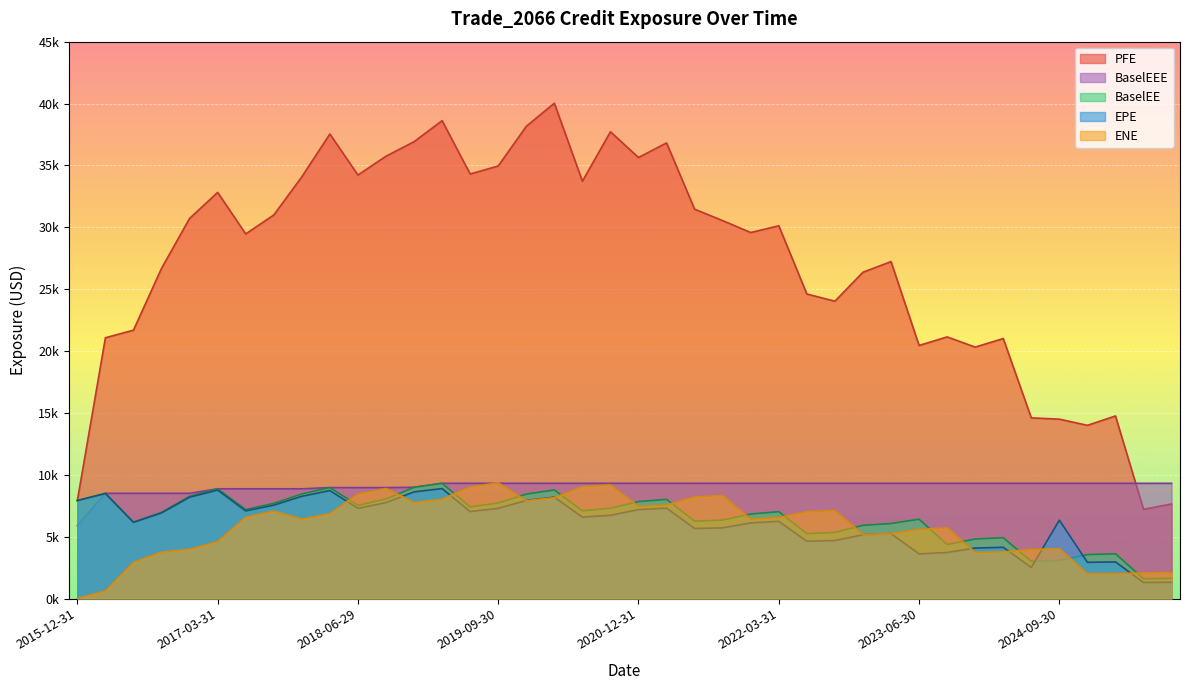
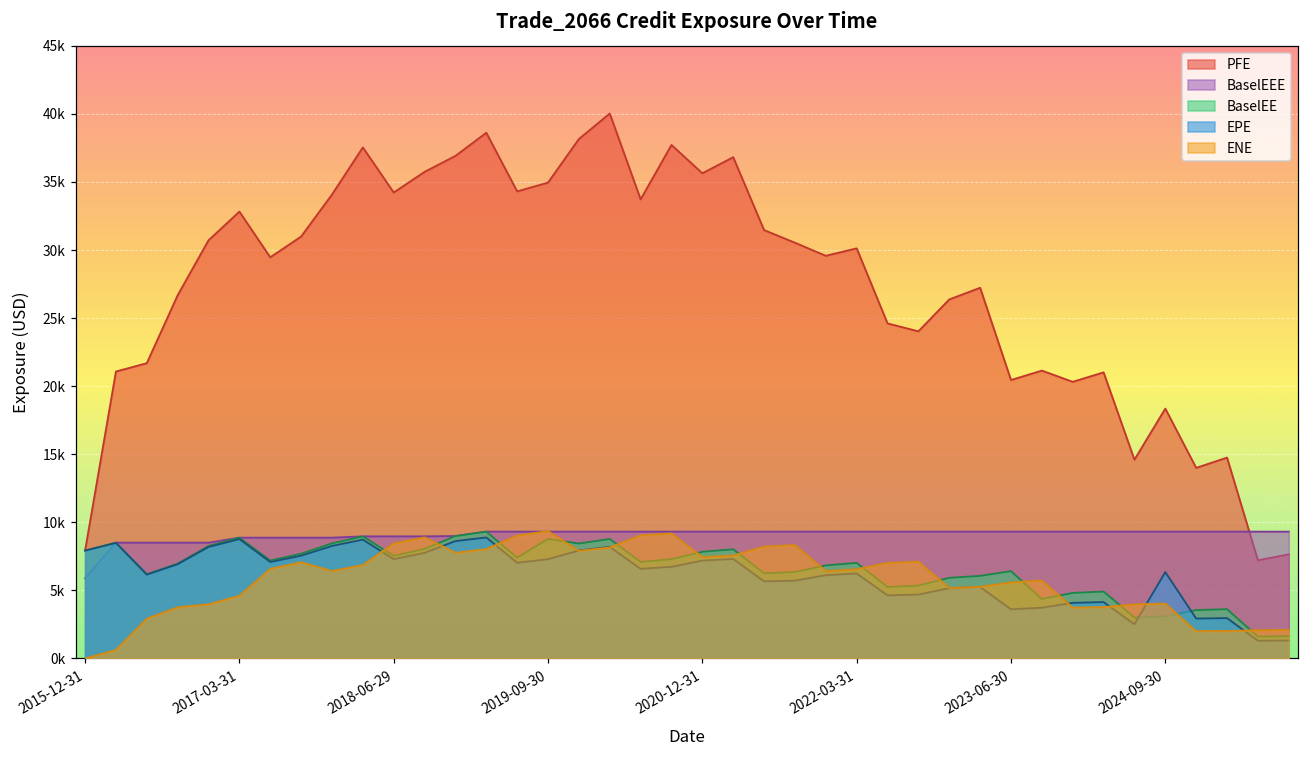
  {
    "PFE": {
      "2017-03-31": 32800,
      "2018-06-29": 34200,
      "2019-09-30": 35000,
      "2020-12-31": 35600,
      "2022-03-31": 30100,
      "2023-06-30": 20500,
-     "2024-09-30": 14500
+     "2024-09-30": 18300
    },
    "BaselEEE": {
      "2015-12-31": 5900,
      "2018-06-29": 9000,
      "2020-12-31": 9300,
      "2022-03-31": 9300,
      "2023-06-30": 9300,
      "2024-09-30": 9300
    },
    "BaselEE": {
      "2018-06-29": 7500,
-     "2019-09-30": 7700,
+     "2019-09-30": 8800,
      "2020-12-31": 7800,
      "2022-03-31": 7000,
      "2023-06-30": 6400,
      "2024-09-30": 3100
    },
    "EPE": {
      "2018-06-29": 7300,
      "2019-09-30": 7300,
      "2020-12-31": 7200,
      "2022-03-31": 6200,
      "2023-06-30": 3600,
      "2024-09-30": 6300
    },
    "ENE": {
      "2015-12-31": 0,
      "2017-03-31": 4600,
      "2018-06-29": 8400,
      "2020-12-31": 7400,
      "2022-03-31": 6600,
      "2023-06-30": 5600,
      "2024-09-30": 4000
    }
  }
